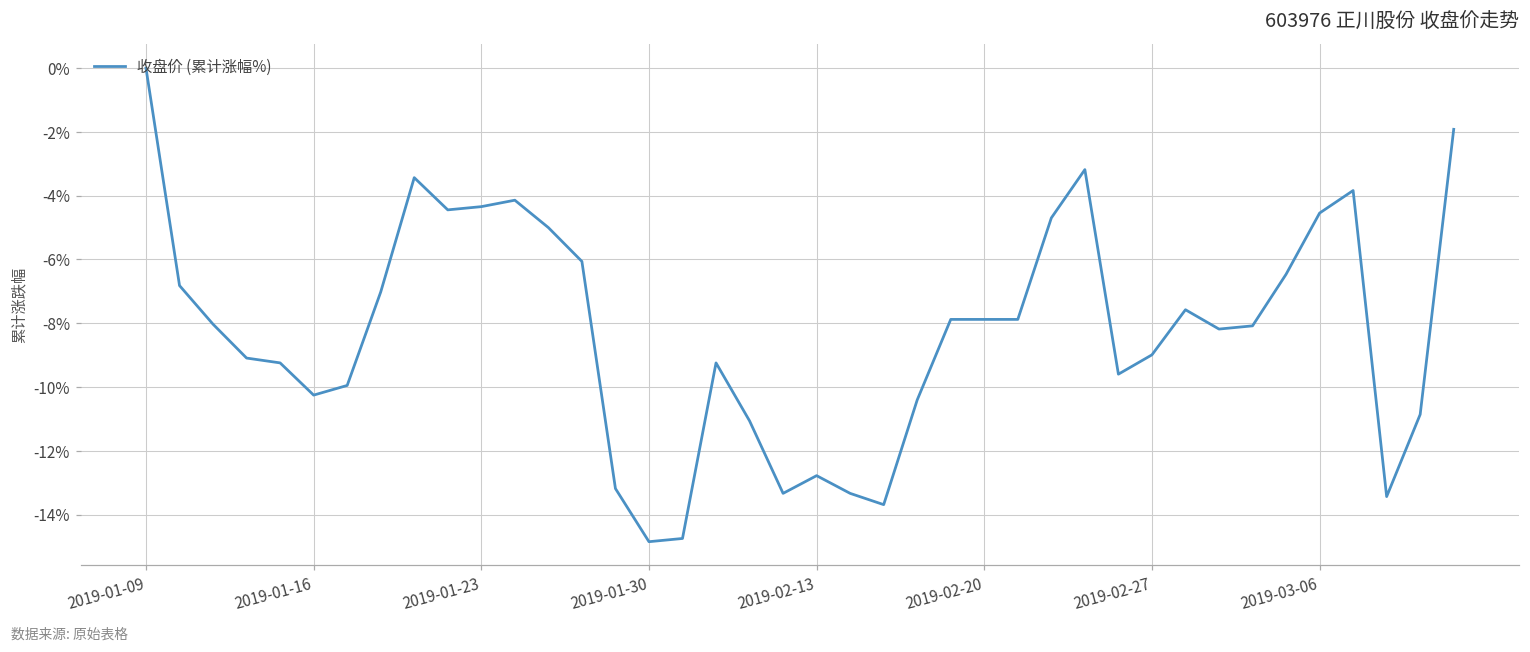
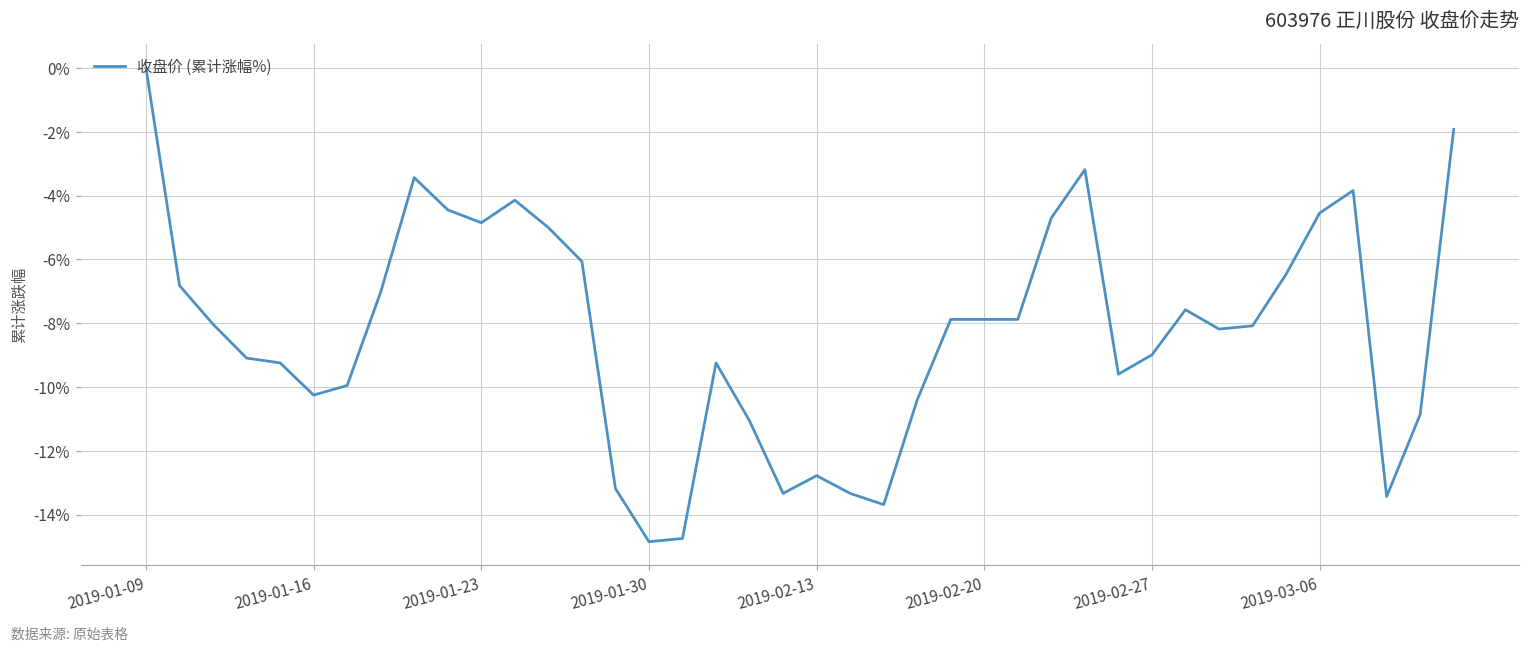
  {
    "2019-01-09": "0.0%",
    "2019-01-16": "-10.3%",
-   "2019-01-23": "-4.3%",
+   "2019-01-23": "-4.8%",
    "2019-01-30": "-14.8%",
    "2019-02-13": "-12.8%",
    "2019-02-20": "-7.9%",
    "2019-02-27": "-9.0%",
    "2019-03-06": "-4.5%"
  }
